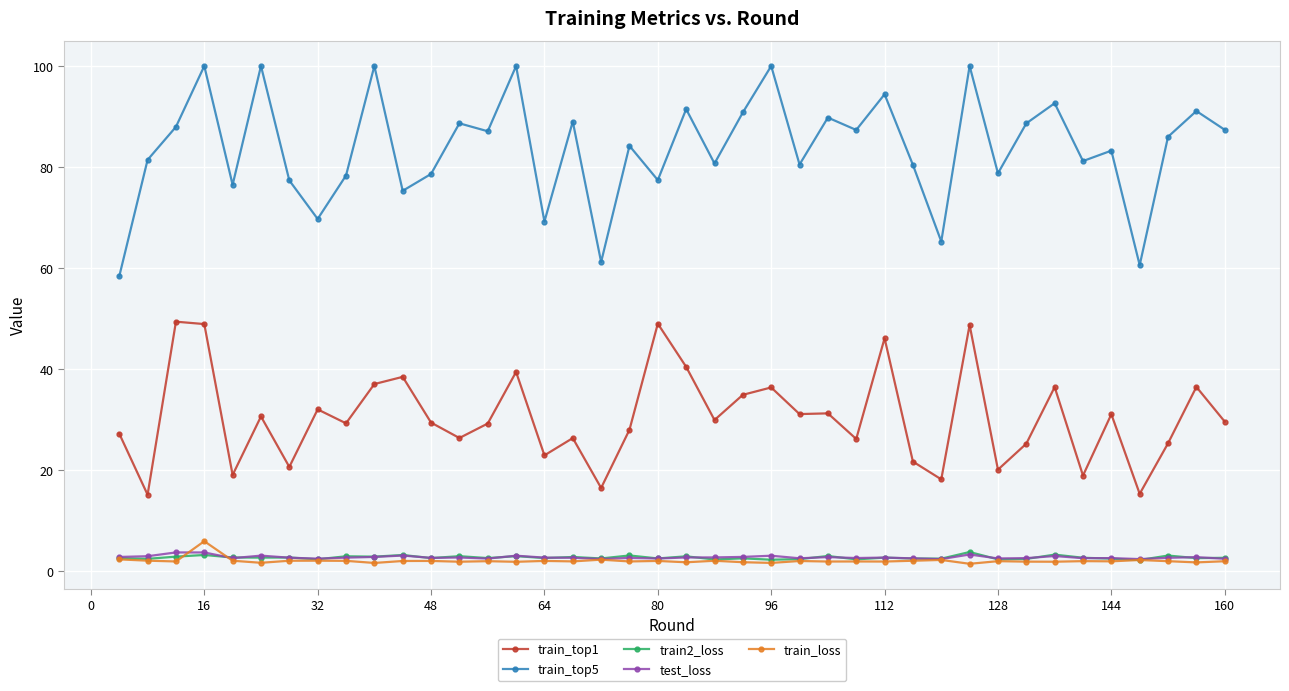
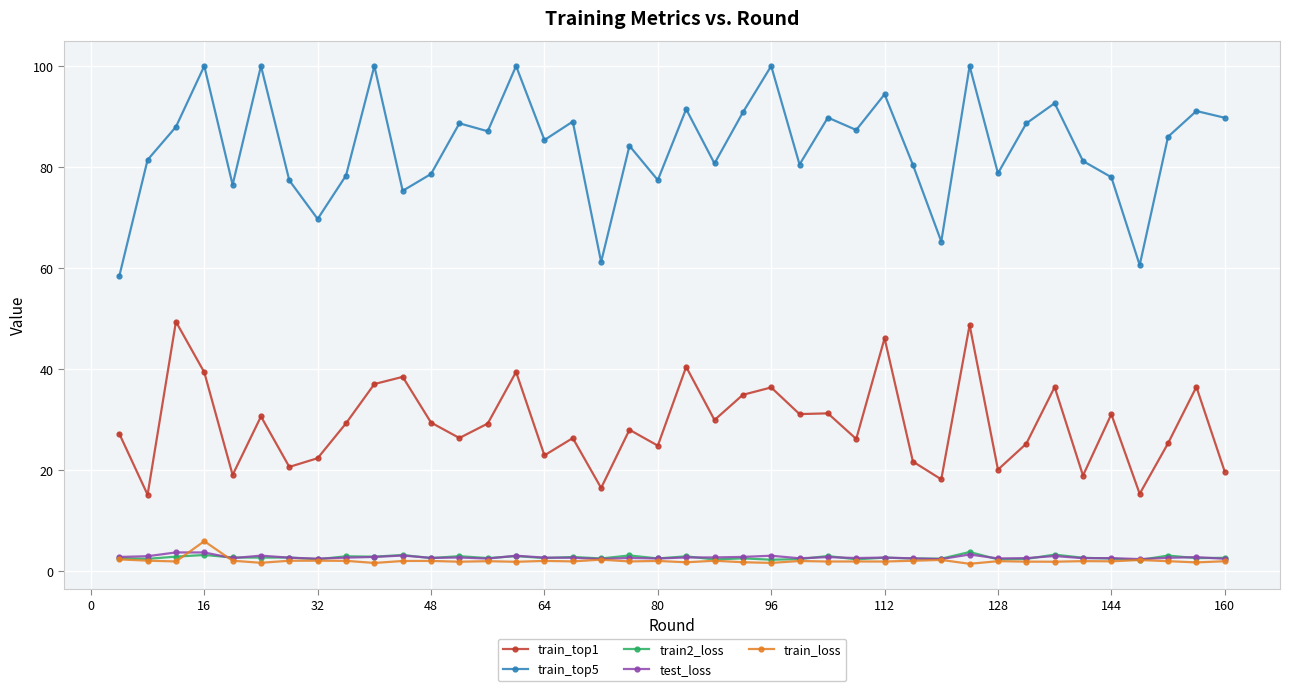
  {
    "train_top1": {
-     "16": 49,
-     "32": 32,
+     "16": 39,
+     "32": 22,
      "48": 29,
      "64": 23,
-     "80": 49,
+     "80": 25,
      "96": 36,
      "112": 46,
      "128": 20,
      "144": 31,
-     "160": 30
+     "160": 20
    },
    "train_top5": {
      "16": 100,
      "32": 70,
      "48": 79,
-     "64": 69,
+     "64": 85,
      "80": 77,
      "96": 100,
      "112": 94,
      "128": 79,
-     "144": 83,
-     "160": 87
+     "144": 78,
+     "160": 90
    },
    "train2_loss": {
      "96": 2
    },
    "test_loss": {
      "96": 3
    },
    "train_loss": {
      "16": 6,
      "48": 2,
      "64": 2,
      "96": 2,
      "112": 2,
      "144": 2
    }
  }
